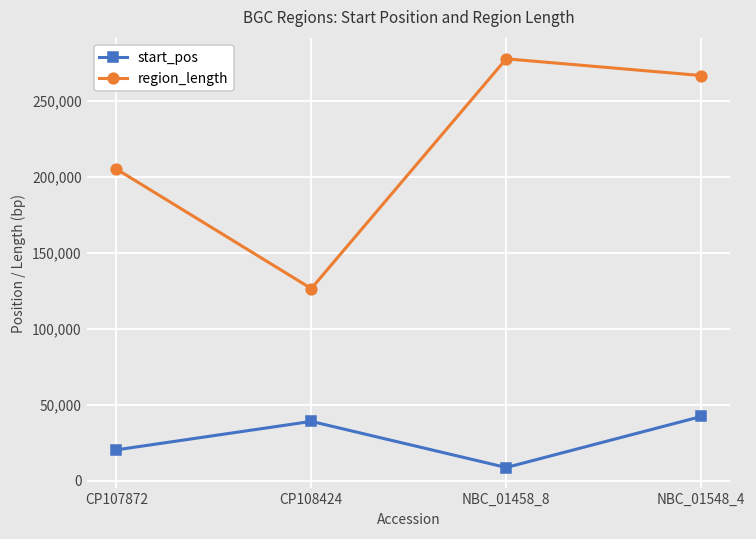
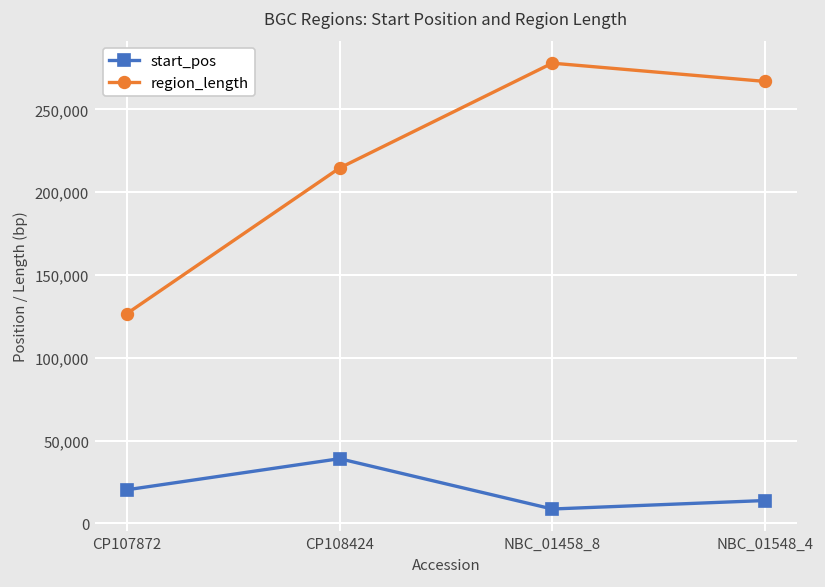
  {
    "start_pos": {
      "CP107872": "20,000",
      "CP108424": "39,000",
      "NBC_01458_8": "9,000",
-     "NBC_01548_4": "42,000"
+     "NBC_01548_4": "14,000"
    },
    "region_length": {
-     "CP107872": "205,000",
-     "CP108424": "127,000",
+     "CP107872": "127,000",
+     "CP108424": "215,000",
      "NBC_01458_8": "278,000",
      "NBC_01548_4": "267,000"
    }
  }
